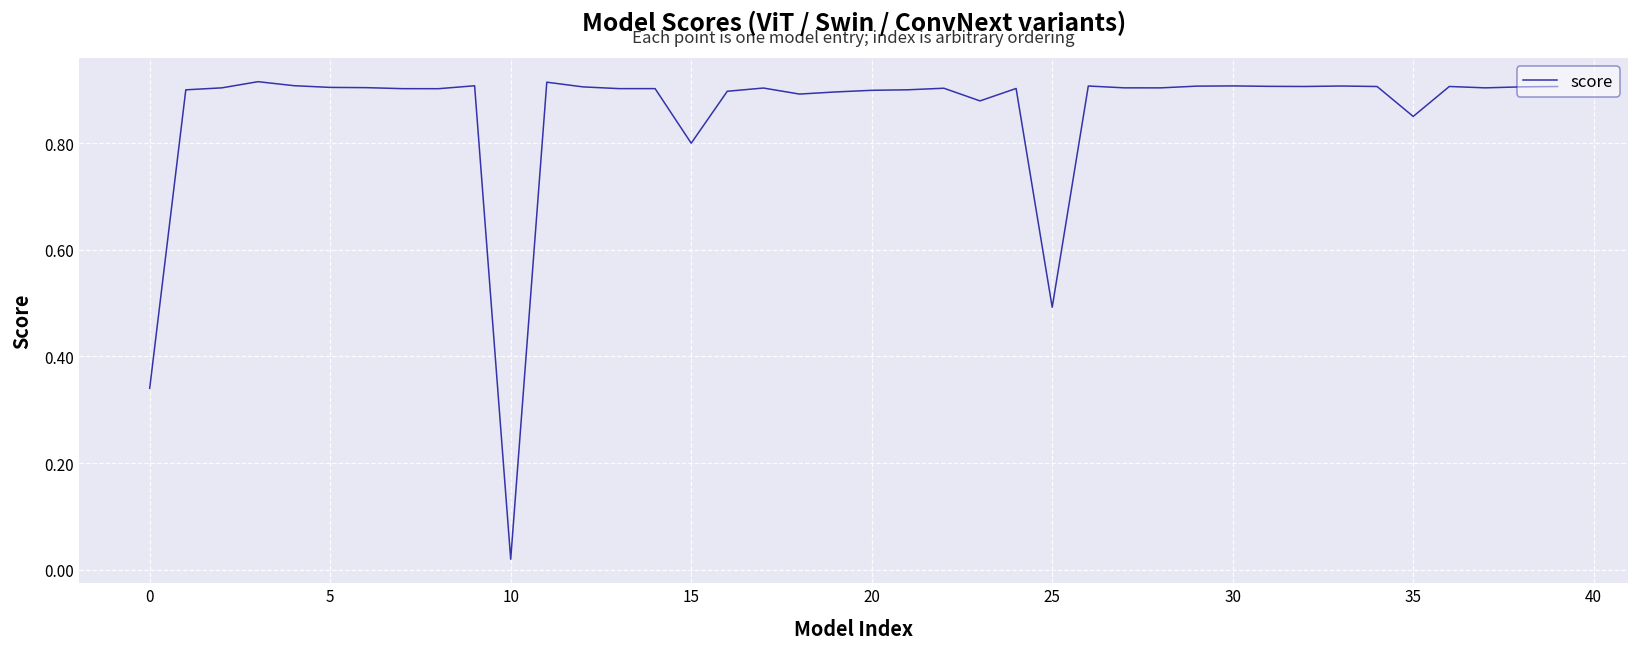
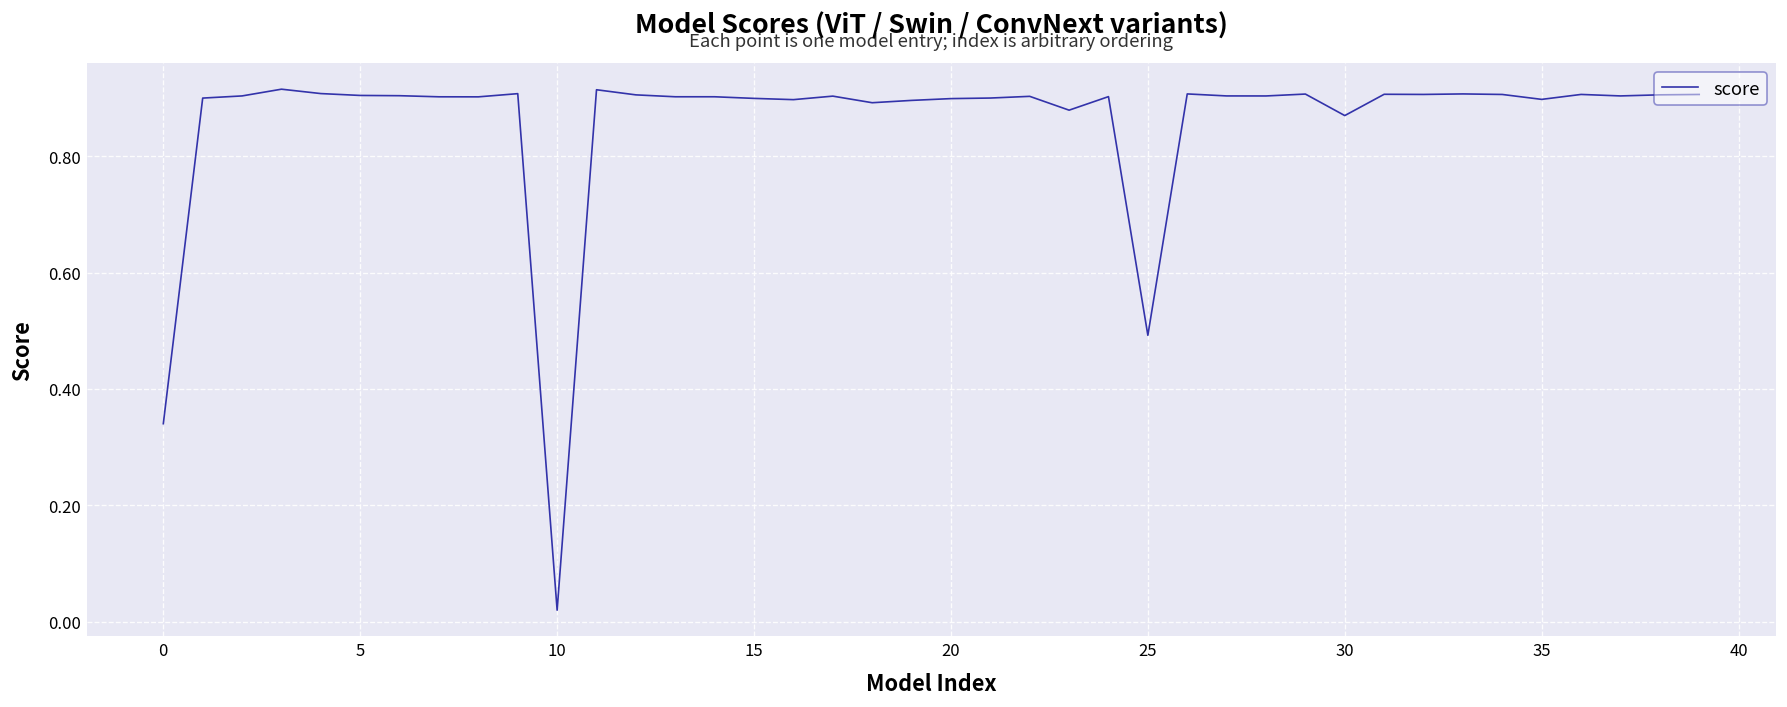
  {
    "0": 0.34,
    "5": 0.90,
    "10": 0.02,
-   "15": 0.80,
+   "15": 0.90,
    "20": 0.90,
    "25": 0.49,
-   "30": 0.91,
-   "35": 0.85
+   "30": 0.87,
+   "35": 0.90
  }
